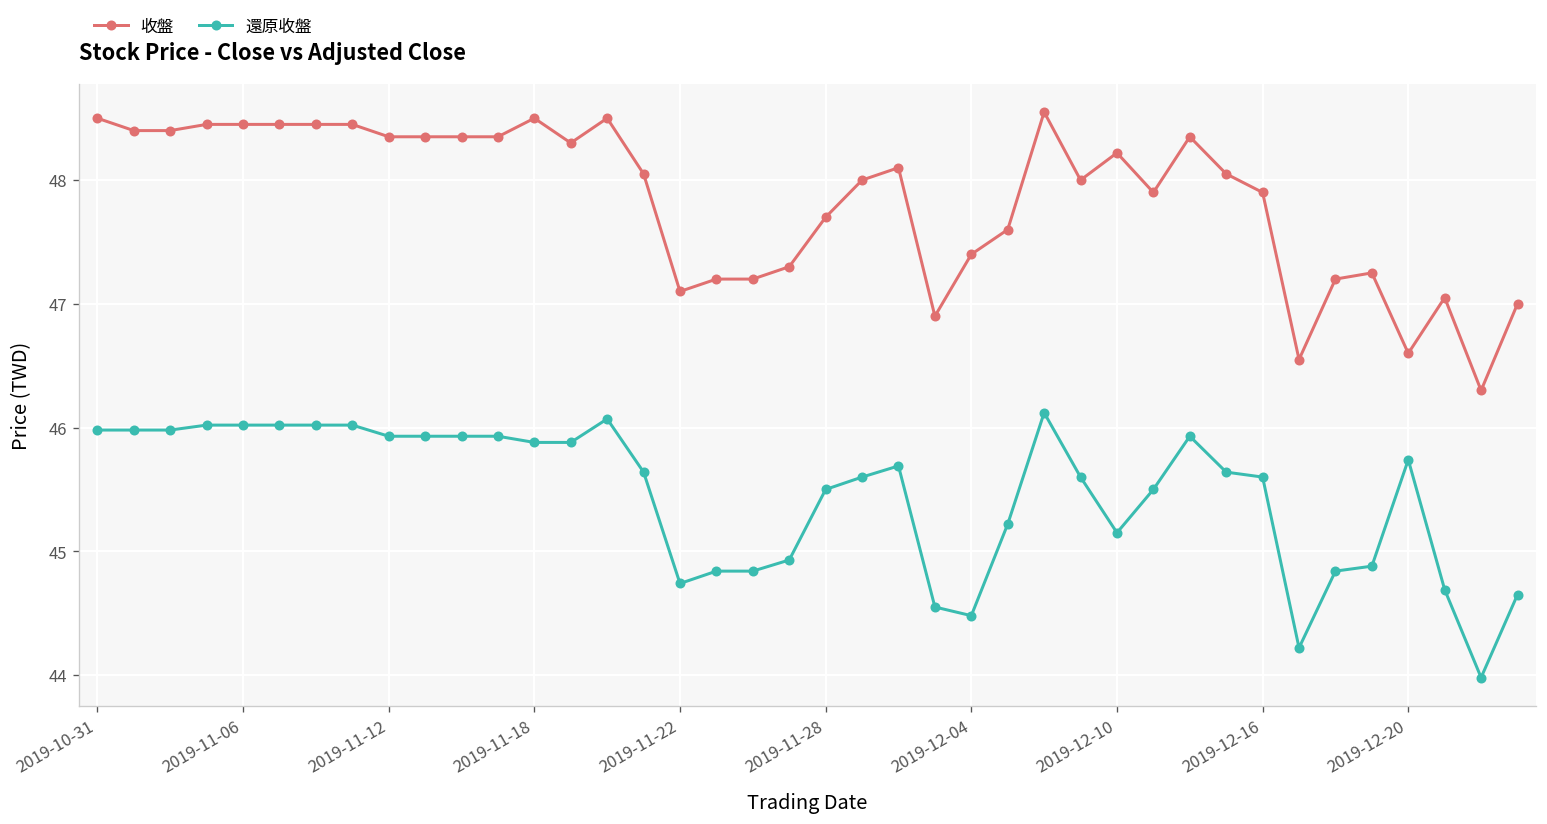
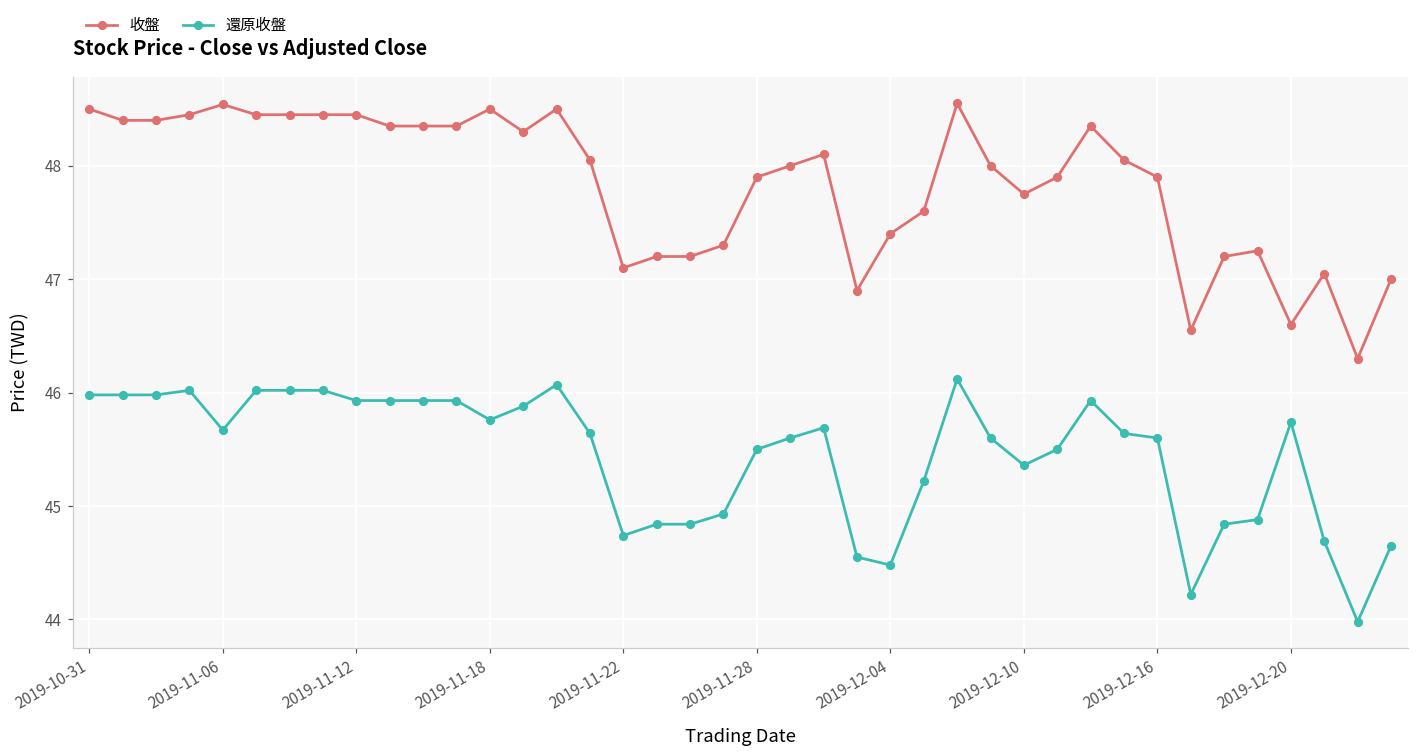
  {
    "收盤": {
      "2019-10-31": 48.50,
-     "2019-11-06": 48.45,
-     "2019-11-12": 48.35,
+     "2019-11-06": 48.54,
+     "2019-11-12": 48.45,
      "2019-11-18": 48.50,
      "2019-11-22": 47.10,
-     "2019-11-28": 47.7,
+     "2019-11-28": 47.9,
      "2019-12-04": 47.40,
-     "2019-12-10": 48.22,
+     "2019-12-10": 47.75,
      "2019-12-16": 47.90,
      "2019-12-20": 46.60
    },
    "還原收盤": {
      "2019-10-31": 45.98,
-     "2019-11-06": 46.02,
+     "2019-11-06": 45.67,
      "2019-11-12": 45.93,
-     "2019-11-18": 45.88,
+     "2019-11-18": 45.76,
      "2019-11-22": 44.74,
      "2019-11-28": 45.50,
      "2019-12-04": 44.48,
-     "2019-12-10": 45.15,
+     "2019-12-10": 45.36,
      "2019-12-16": 45.60,
      "2019-12-20": 45.74
    }
  }
